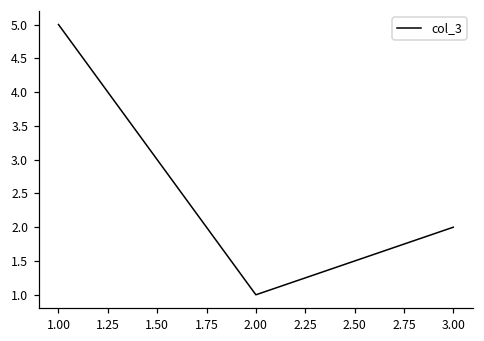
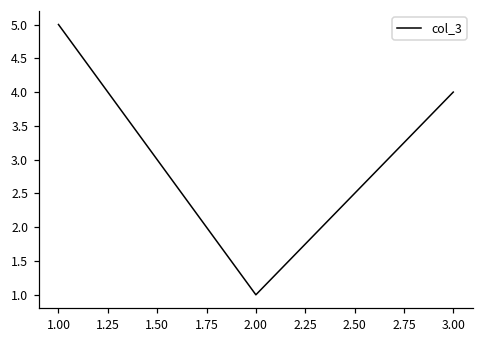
  {
    "1.00": 5,
    "2.00": 1,
-   "3.00": 2
+   "3.00": 4
  }
